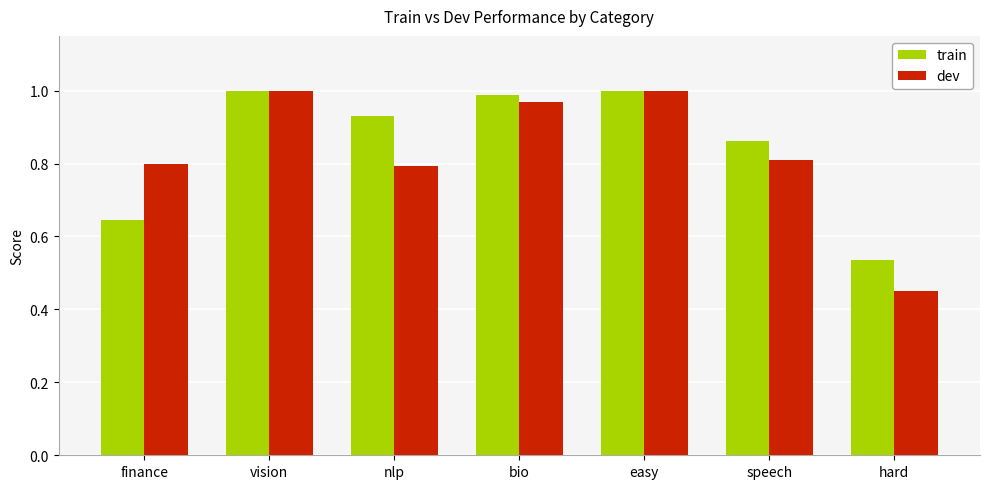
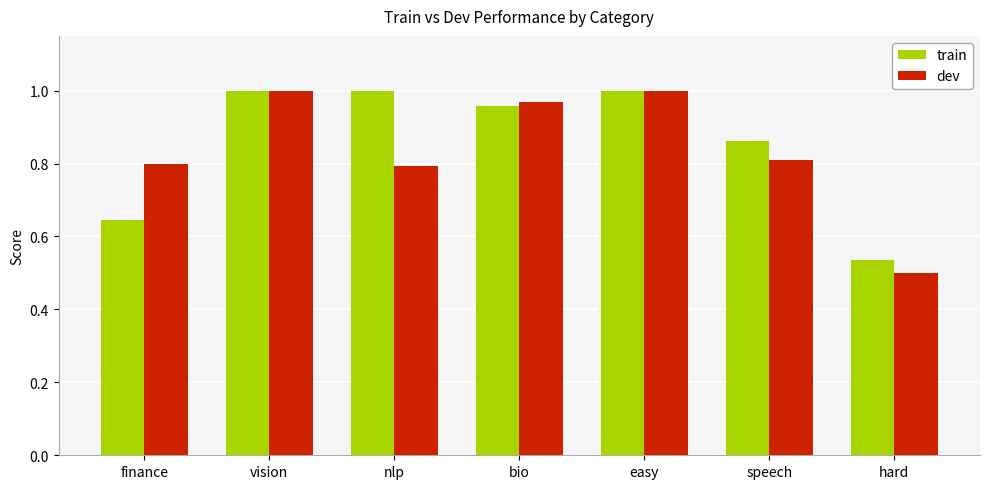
  {
    "train": {
      "finance": 0.65,
      "vision": 1.00,
-     "nlp": 0.93,
-     "bio": 0.99,
+     "nlp": 1.00,
+     "bio": 0.96,
      "easy": 1.00,
      "speech": 0.86,
      "hard": 0.53
    },
    "dev": {
      "finance": 0.80,
      "vision": 1.00,
      "nlp": 0.79,
      "bio": 0.97,
      "easy": 1.00,
      "speech": 0.81,
-     "hard": 0.45
+     "hard": 0.50
    }
  }
